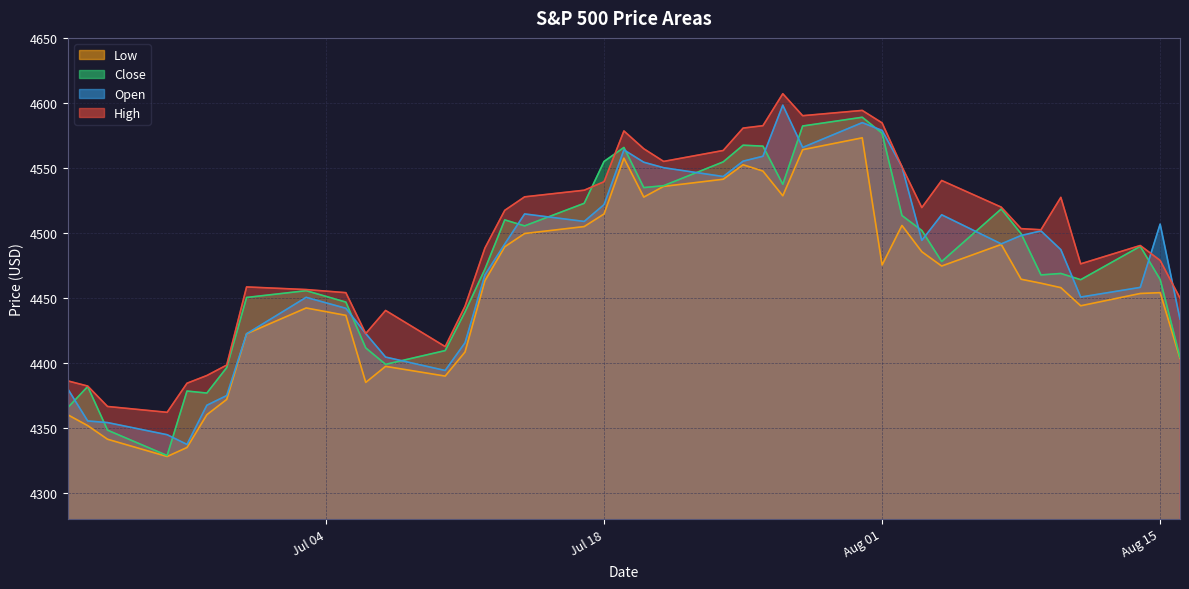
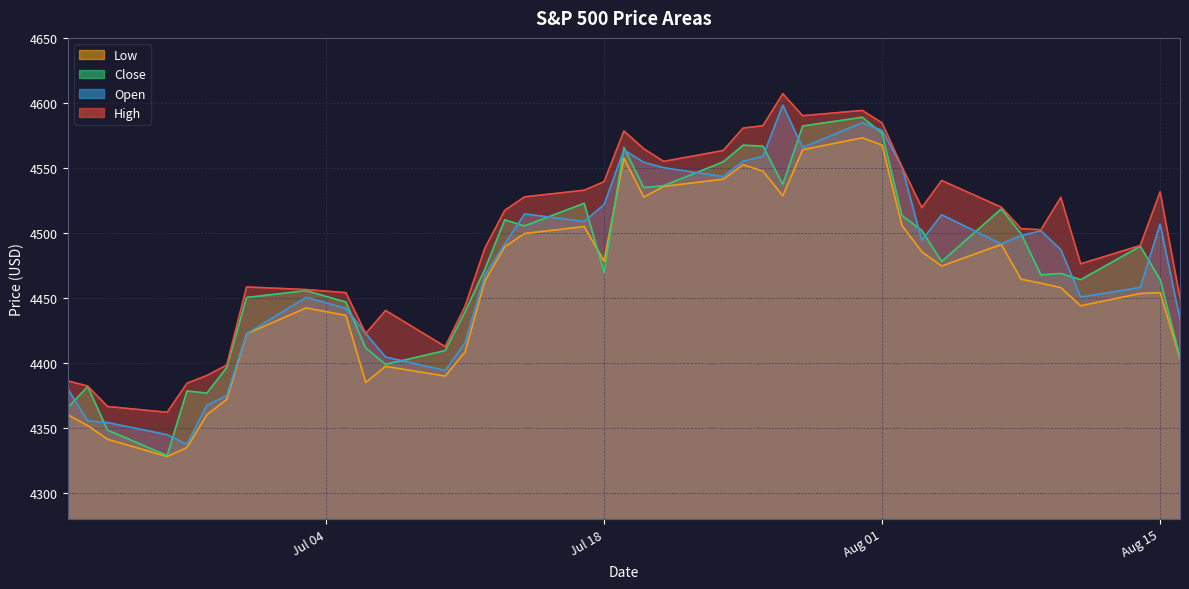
  {
    "Low": {
-     "Jul 18": 4515,
-     "Aug 01": 4475,
+     "Jul 18": 4478,
+     "Aug 01": 4568,
      "Aug 15": 4454
    },
    "Close": {
-     "Jul 18": 4555,
+     "Jul 18": 4470,
      "Aug 01": 4577,
      "Aug 15": 4464
    },
    "Open": {
      "Jul 18": 4522,
      "Aug 01": 4579,
      "Aug 15": 4507
    },
    "High": {
      "Jul 18": 4539,
      "Aug 01": 4585,
-     "Aug 15": 4479
+     "Aug 15": 4532
    }
  }
